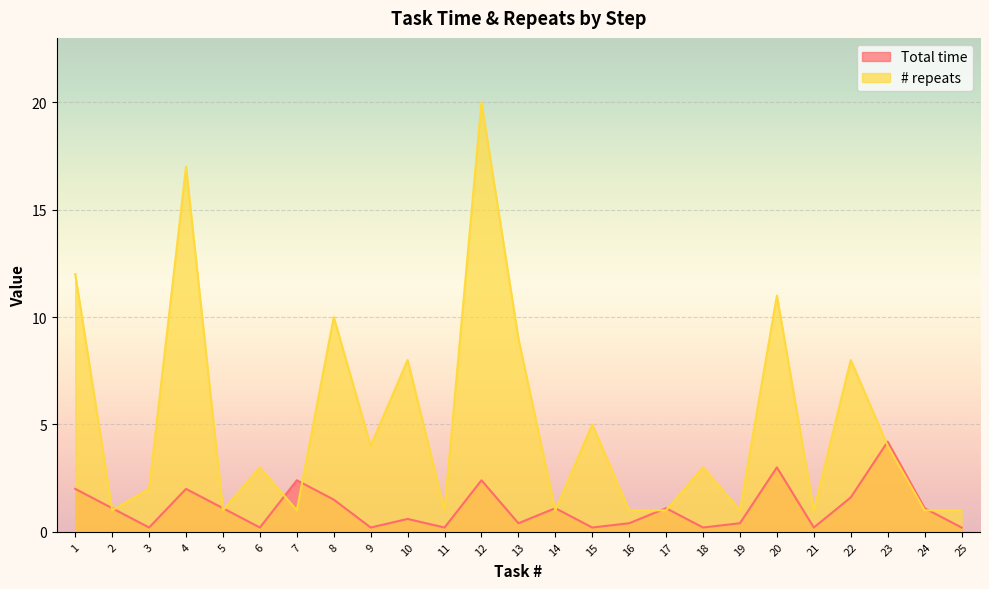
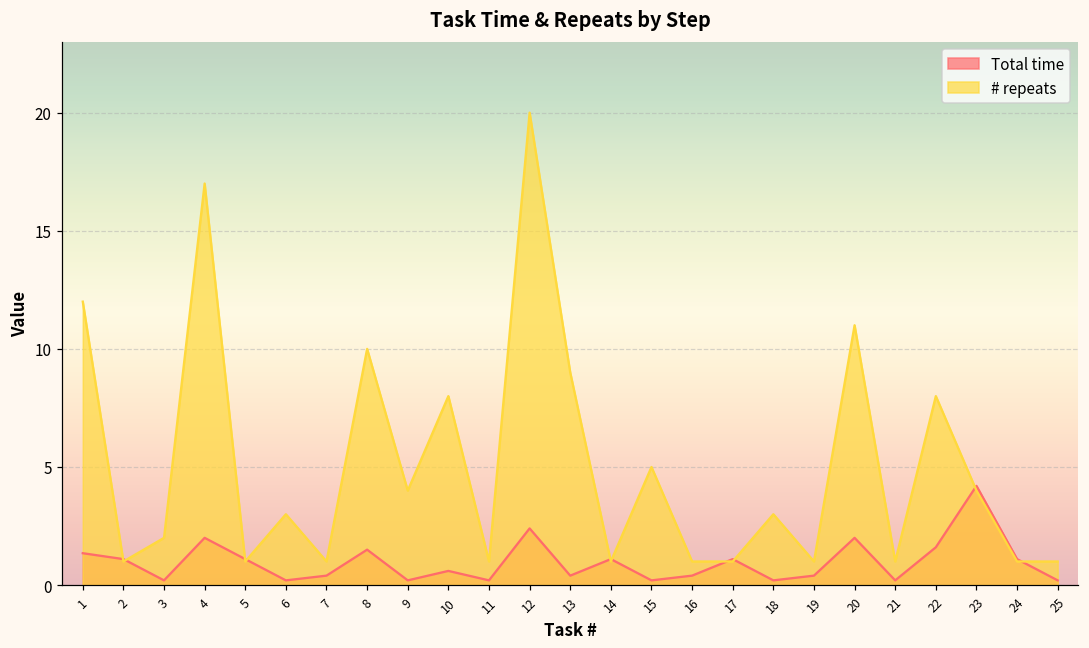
  {
    "Total time": {
-     "1": 2.0,
+     "1": 1.4,
      "3": 0.2,
      "4": 2.0,
      "6": 0.2,
-     "7": 2.4,
+     "7": 0.4,
      "8": 1.5,
      "9": 0.2,
      "10": 0.6,
      "11": 0.2,
      "12": 2.4,
      "13": 0.4,
      "15": 0.2,
      "16": 0.4,
      "18": 0.2,
      "19": 0.4,
-     "20": 3,
+     "20": 2,
      "21": 0.2,
      "22": 1.6,
      "23": 4.2,
      "25": 0.2
    },
    "# repeats": {
      "1": 12.0,
      "3": 2.0,
      "4": 17.0,
      "6": 3.0,
      "7": 1.0,
      "8": 10.0,
      "9": 4.0,
      "10": 8.0,
      "11": 1.0,
      "12": 20.0,
      "13": 9.0,
      "15": 5.0,
      "16": 1.0,
      "18": 3.0,
      "19": 1.0,
      "20": 11.0,
      "21": 1.0,
      "22": 8.0,
      "23": 4.0,
      "25": 1.0
    }
  }
